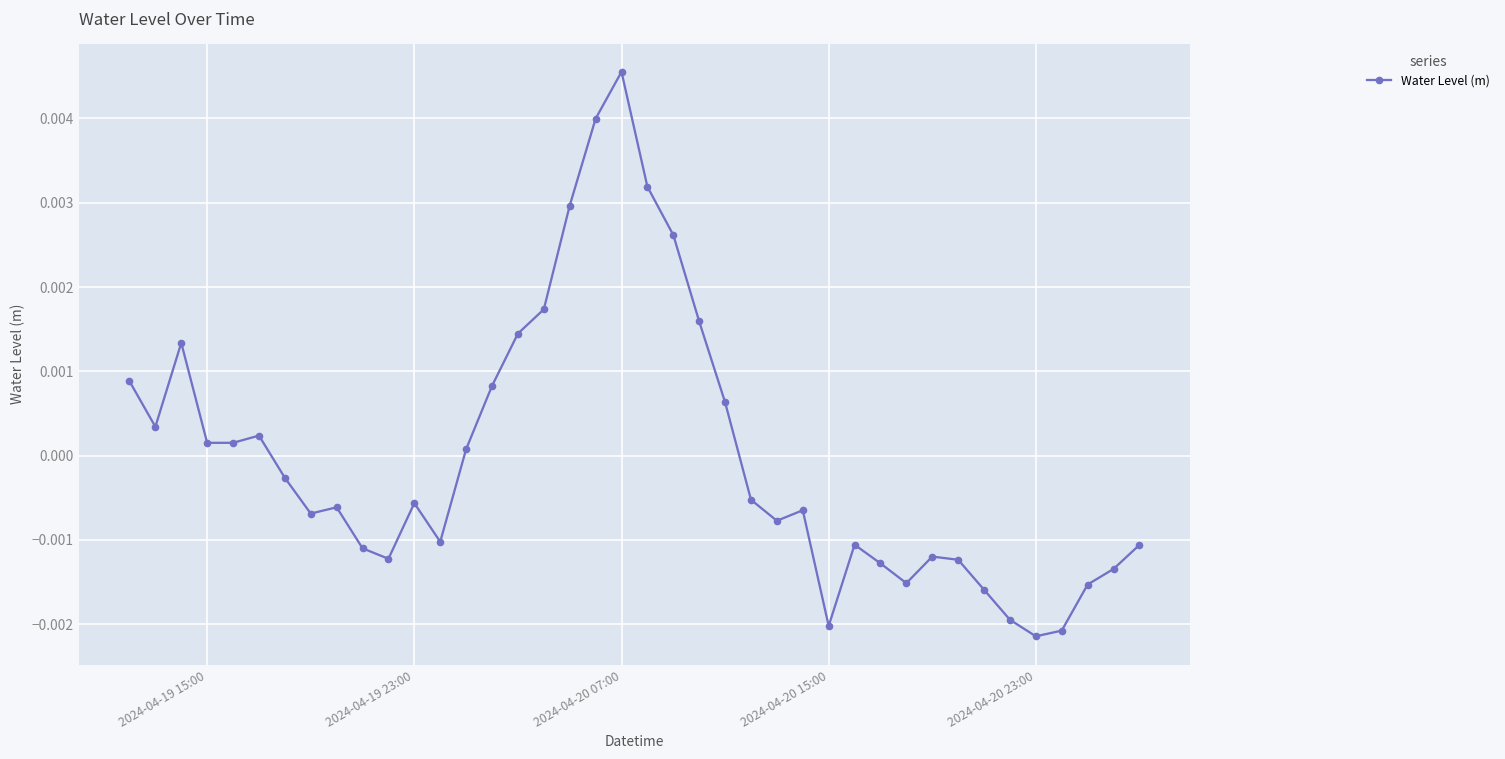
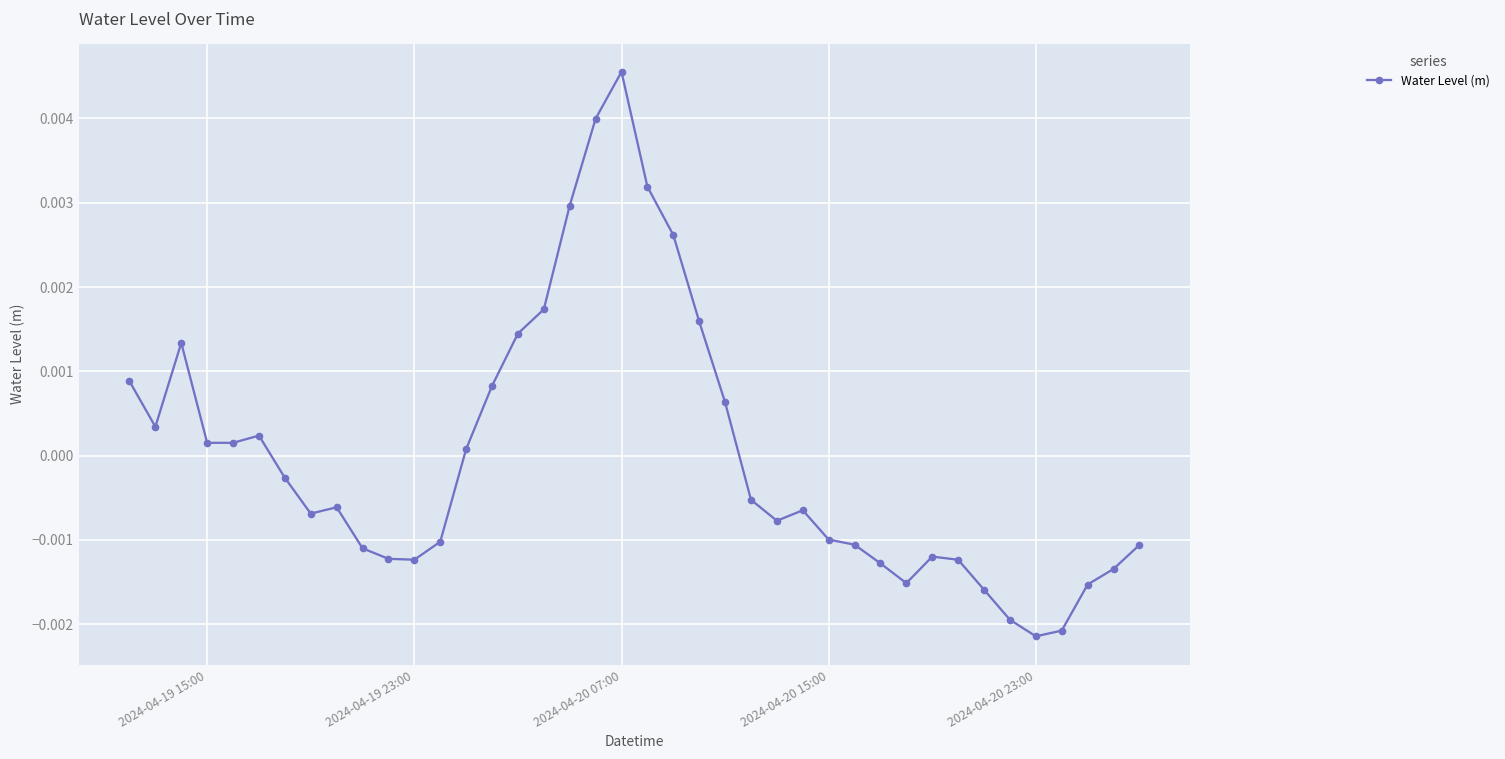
  {
    "2024-04-19 15:00": 0.0002,
-   "2024-04-19 23:00": -0.0006,
+   "2024-04-19 23:00": -0.0012,
    "2024-04-20 07:00": 0.0046,
-   "2024-04-20 15:00": -0.0020,
+   "2024-04-20 15:00": -0.0010,
    "2024-04-20 23:00": -0.0021
  }
